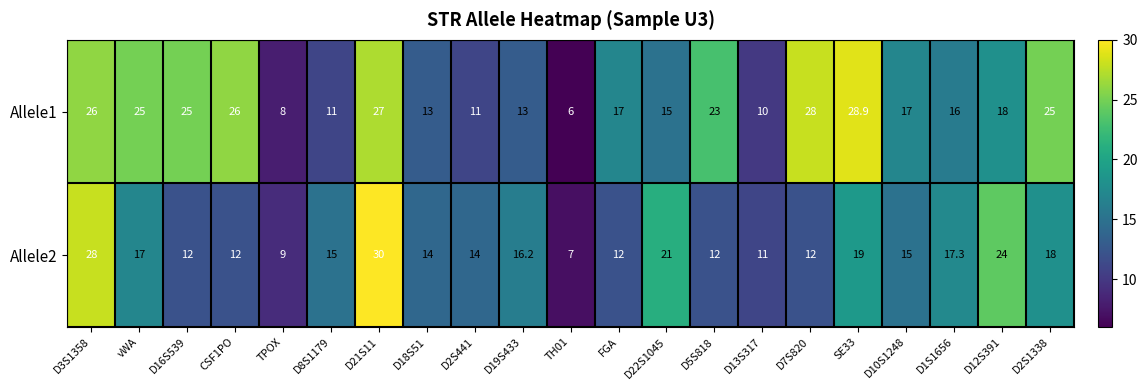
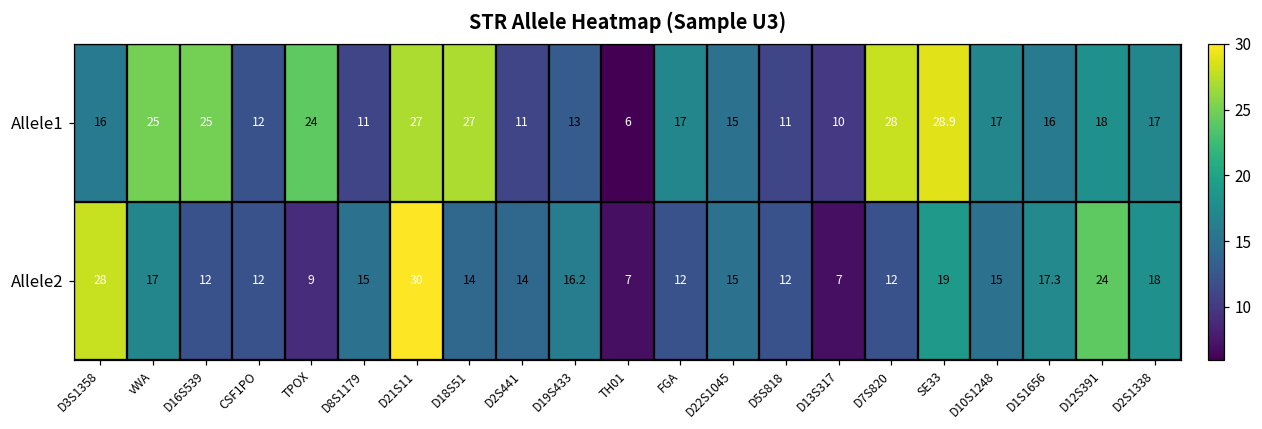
  {
    "Allele1": {
-     "D3S1358": 26,
+     "D3S1358": 16,
      "vWA": 25,
      "D16S539": 25,
-     "CSF1PO": 26,
-     "TPOX": 8,
+     "CSF1PO": 12,
+     "TPOX": 24,
      "D8S1179": 11,
      "D21S11": 27,
-     "D18S51": 13,
+     "D18S51": 27,
      "D2S441": 11,
      "D19S433": 13,
      "TH01": 6,
      "FGA": 17,
      "D22S1045": 15,
-     "D5S818": 23,
+     "D5S818": 11,
      "D13S317": 10,
      "D7S820": 28,
      "SE33": 28.9,
      "D10S1248": 17,
      "D1S1656": 16,
      "D12S391": 18,
-     "D2S1338": 25
+     "D2S1338": 17
    },
    "Allele2": {
      "D3S1358": 28,
      "vWA": 17,
      "D16S539": 12,
      "CSF1PO": 12,
      "TPOX": 9,
      "D8S1179": 15,
      "D21S11": 30,
      "D18S51": 14,
      "D2S441": 14,
      "D19S433": 16.2,
      "TH01": 7,
      "FGA": 12,
-     "D22S1045": 21,
+     "D22S1045": 15,
      "D5S818": 12,
-     "D13S317": 11,
+     "D13S317": 7,
      "D7S820": 12,
      "SE33": 19,
      "D10S1248": 15,
      "D1S1656": 17.3,
      "D12S391": 24,
      "D2S1338": 18
    }
  }
